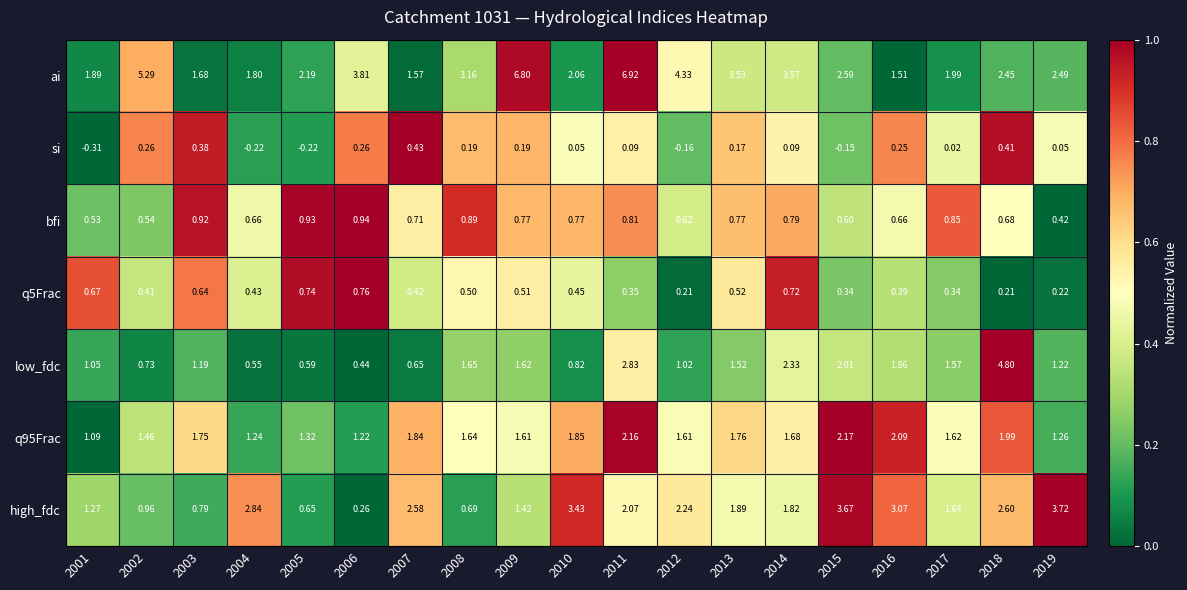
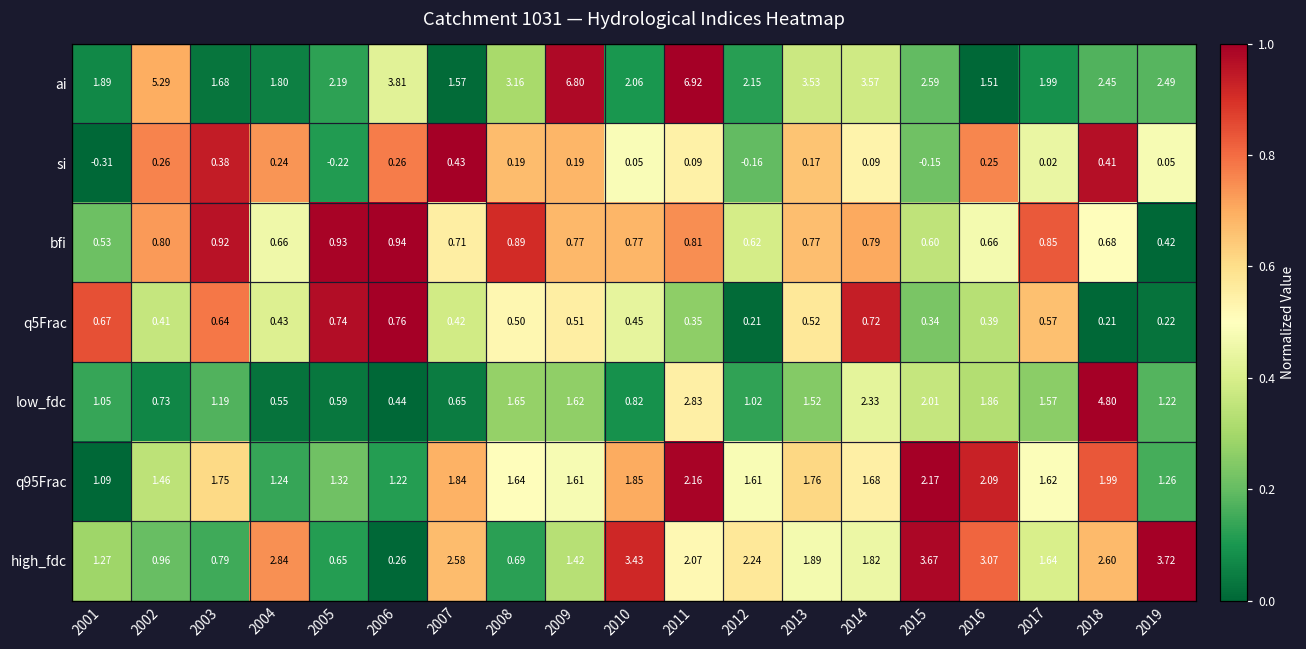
  {
    "ai": {
      "2001": 1.89,
      "2002": 5.29,
      "2003": 1.68,
      "2004": 1.80,
      "2005": 2.19,
      "2006": 3.81,
      "2007": 1.57,
      "2008": 3.16,
      "2009": 6.80,
      "2010": 2.06,
      "2011": 6.92,
-     "2012": 4.33,
+     "2012": 2.15,
      "2013": 3.53,
      "2014": 3.57,
      "2015": 2.59,
      "2016": 1.51,
      "2017": 1.99,
      "2018": 2.45,
      "2019": 2.49
    },
    "si": {
      "2001": -0.31,
      "2002": 0.26,
      "2003": 0.38,
-     "2004": -0.22,
+     "2004": 0.24,
      "2005": -0.22,
      "2006": 0.26,
      "2007": 0.43,
      "2008": 0.19,
      "2009": 0.19,
      "2010": 0.05,
      "2011": 0.09,
      "2012": -0.16,
      "2013": 0.17,
      "2014": 0.09,
      "2015": -0.15,
      "2016": 0.25,
      "2017": 0.02,
      "2018": 0.41,
      "2019": 0.05
    },
    "bfi": {
      "2001": 0.53,
-     "2002": 0.54,
+     "2002": 0.80,
      "2003": 0.92,
      "2004": 0.66,
      "2005": 0.93,
      "2006": 0.94,
      "2007": 0.71,
      "2008": 0.89,
      "2009": 0.77,
      "2010": 0.77,
      "2011": 0.81,
      "2012": 0.62,
      "2013": 0.77,
      "2014": 0.79,
      "2015": 0.60,
      "2016": 0.66,
      "2017": 0.85,
      "2018": 0.68,
      "2019": 0.42
    },
    "q5Frac": {
      "2001": 0.67,
      "2002": 0.41,
      "2003": 0.64,
      "2004": 0.43,
      "2005": 0.74,
      "2006": 0.76,
      "2007": 0.42,
      "2008": 0.50,
      "2009": 0.51,
      "2010": 0.45,
      "2011": 0.35,
      "2012": 0.21,
      "2013": 0.52,
      "2014": 0.72,
      "2015": 0.34,
      "2016": 0.39,
-     "2017": 0.34,
+     "2017": 0.57,
      "2018": 0.21,
      "2019": 0.22
    },
    "low_fdc": {
      "2001": 1.05,
      "2002": 0.73,
      "2003": 1.19,
      "2004": 0.55,
      "2005": 0.59,
      "2006": 0.44,
      "2007": 0.65,
      "2008": 1.65,
      "2009": 1.62,
      "2010": 0.82,
      "2011": 2.83,
      "2012": 1.02,
      "2013": 1.52,
      "2014": 2.33,
      "2015": 2.01,
      "2016": 1.86,
      "2017": 1.57,
      "2018": 4.80,
      "2019": 1.22
    },
    "q95Frac": {
      "2001": 1.09,
      "2002": 1.46,
      "2003": 1.75,
      "2004": 1.24,
      "2005": 1.32,
      "2006": 1.22,
      "2007": 1.84,
      "2008": 1.64,
      "2009": 1.61,
      "2010": 1.85,
      "2011": 2.16,
      "2012": 1.61,
      "2013": 1.76,
      "2014": 1.68,
      "2015": 2.17,
      "2016": 2.09,
      "2017": 1.62,
      "2018": 1.99,
      "2019": 1.26
    },
    "high_fdc": {
      "2001": 1.27,
      "2002": 0.96,
      "2003": 0.79,
      "2004": 2.84,
      "2005": 0.65,
      "2006": 0.26,
      "2007": 2.58,
      "2008": 0.69,
      "2009": 1.42,
      "2010": 3.43,
      "2011": 2.07,
      "2012": 2.24,
      "2013": 1.89,
      "2014": 1.82,
      "2015": 3.67,
      "2016": 3.07,
      "2017": 1.64,
      "2018": 2.60,
      "2019": 3.72
    }
  }
